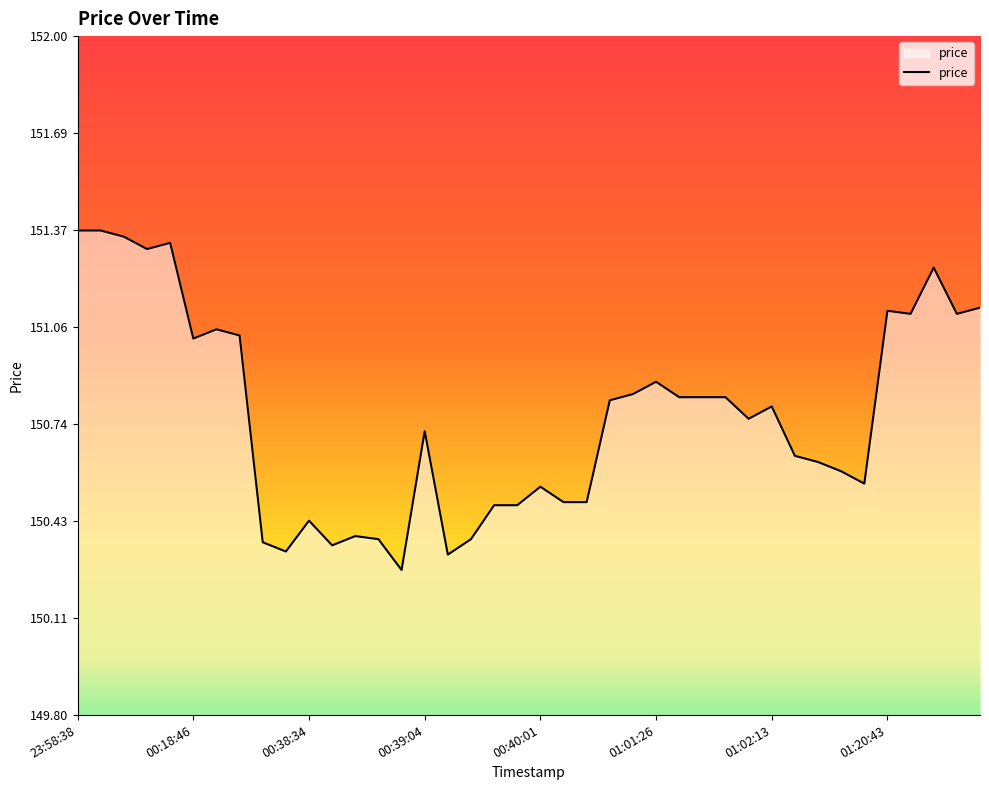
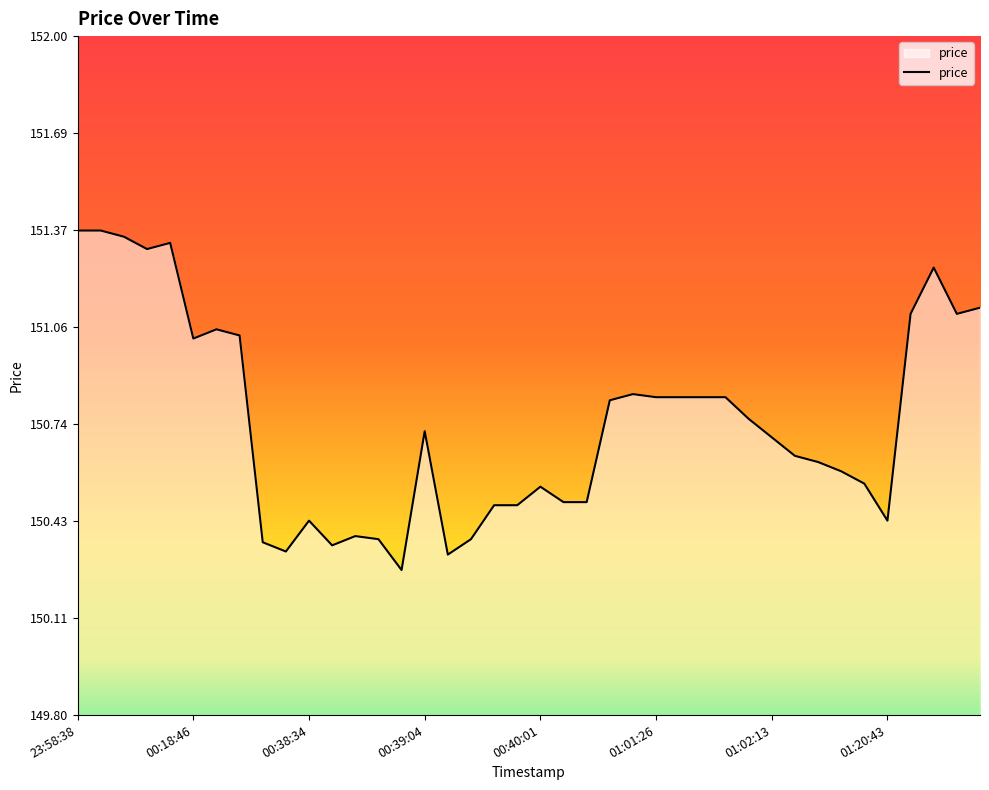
  {
    "23:58:38": 151.37,
    "00:18:46": 151.02,
    "00:38:34": 150.43,
    "00:39:04": 150.72,
    "00:40:01": 150.54,
-   "01:01:26": 150.88,
-   "01:02:13": 150.8,
-   "01:20:43": 151.11
+   "01:01:26": 150.83,
+   "01:02:13": 150.7,
+   "01:20:43": 150.43
  }
